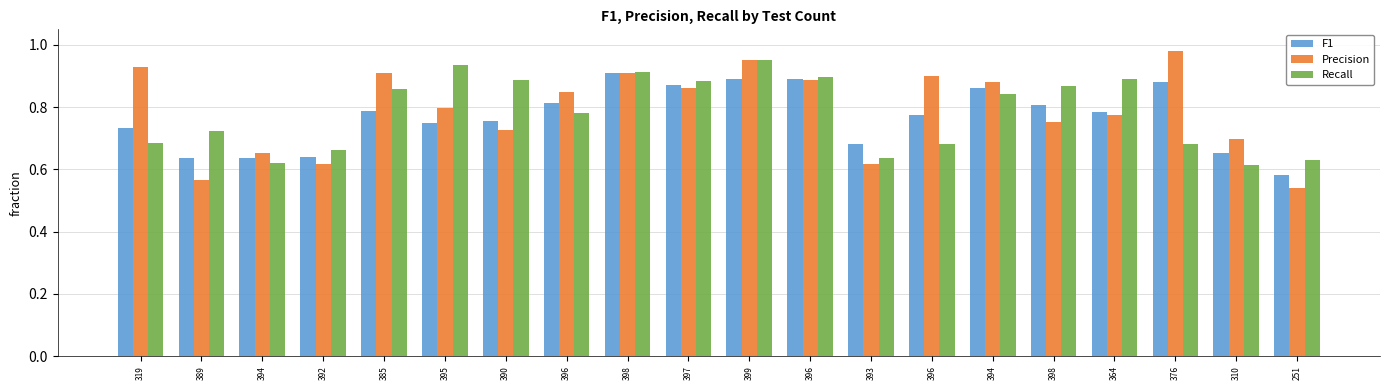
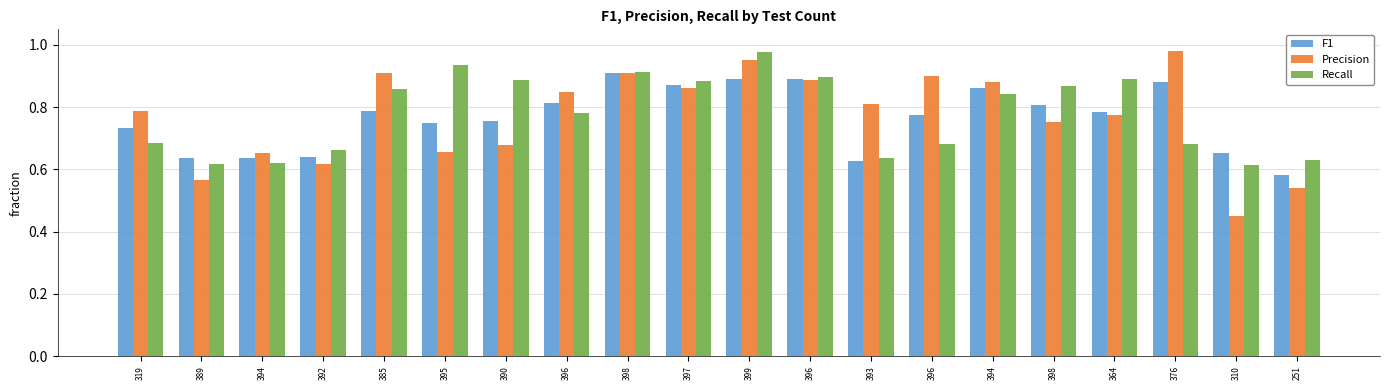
  {
    "F1": {
      "319": 0.73,
      "389": 0.64,
      "392": 0.64,
      "385": 0.79,
      "395": 0.75,
      "390": 0.76,
      "397": 0.87,
      "399": 0.89,
-     "393": 0.68,
+     "393": 0.63,
      "364": 0.79,
      "376": 0.88,
      "310": 0.65,
      "251": 0.58
    },
    "Precision": {
-     "319": 0.93,
+     "319": 0.79,
      "389": 0.57,
      "392": 0.62,
      "385": 0.91,
-     "395": 0.80,
-     "390": 0.73,
+     "395": 0.66,
+     "390": 0.68,
      "397": 0.86,
      "399": 0.95,
-     "393": 0.62,
+     "393": 0.81,
      "364": 0.77,
      "376": 0.98,
-     "310": 0.70,
+     "310": 0.45,
      "251": 0.54
    },
    "Recall": {
      "319": 0.68,
-     "389": 0.72,
+     "389": 0.62,
      "392": 0.66,
      "385": 0.86,
      "395": 0.93,
      "390": 0.89,
      "397": 0.88,
-     "399": 0.95,
+     "399": 0.98,
      "393": 0.64,
      "364": 0.89,
      "376": 0.68,
      "310": 0.61,
      "251": 0.63
    }
  }
